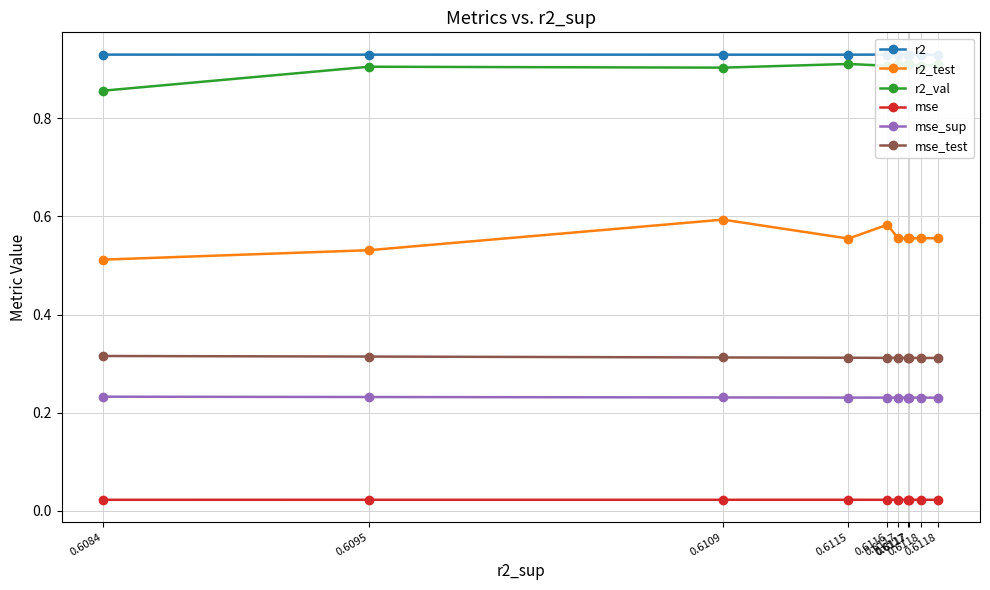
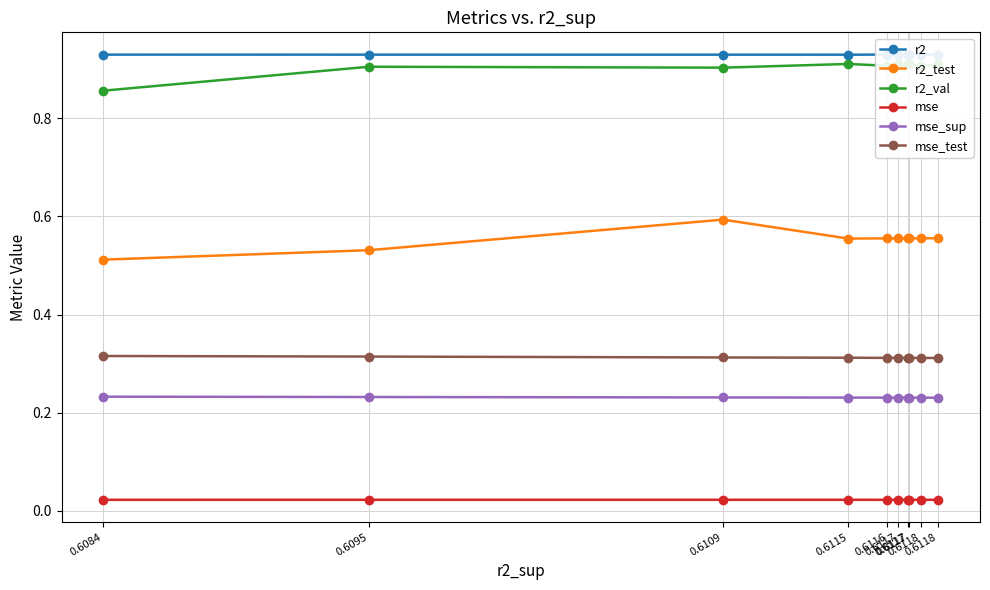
  {
    "r2": {
      "0.6084": 0.93,
      "0.6095": 0.93,
      "0.6109": 0.93,
      "0.6115": 0.93
    },
    "r2_test": {
      "0.6084": 0.51,
      "0.6095": 0.53,
      "0.6109": 0.59,
      "0.6115": 0.55,
-     "0.6116": 0.58
+     "0.6116": 0.56
    },
    "r2_val": {
      "0.6084": 0.86,
      "0.6095": 0.91,
      "0.6109": 0.90,
      "0.6115": 0.91
    },
    "mse": {
      "0.6084": 0.02,
      "0.6095": 0.02,
      "0.6109": 0.02,
      "0.6115": 0.02,
      "0.6116": 0.02
    },
    "mse_sup": {
      "0.6084": 0.23,
      "0.6095": 0.23,
      "0.6109": 0.23,
      "0.6115": 0.23,
      "0.6116": 0.23
    },
    "mse_test": {
      "0.6084": 0.32,
      "0.6095": 0.31,
      "0.6109": 0.31,
      "0.6115": 0.31,
      "0.6116": 0.31
    }
  }
